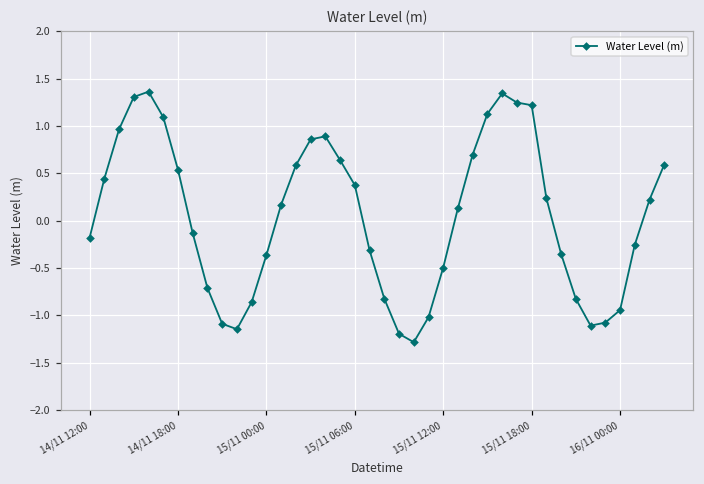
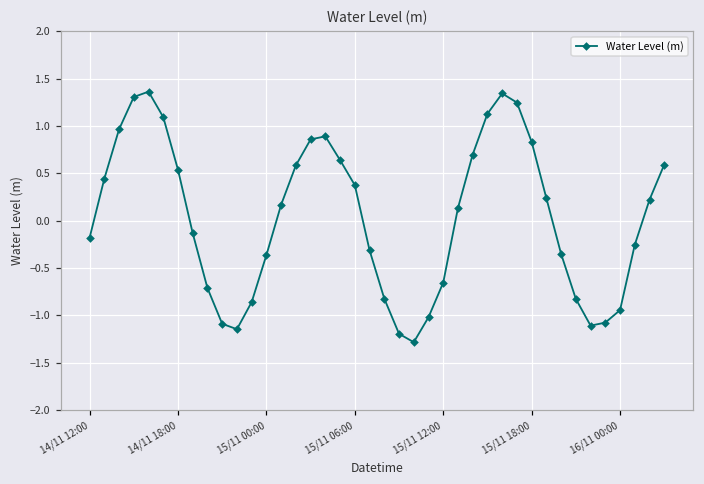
  {
    "14/11 12:00": -0.2,
    "14/11 18:00": 0.5,
    "15/11 00:00": -0.4,
    "15/11 06:00": 0.4,
-   "15/11 12:00": -0.5,
-   "15/11 18:00": 1.2,
+   "15/11 12:00": -0.7,
+   "15/11 18:00": 0.8,
    "16/11 00:00": -0.9
  }
